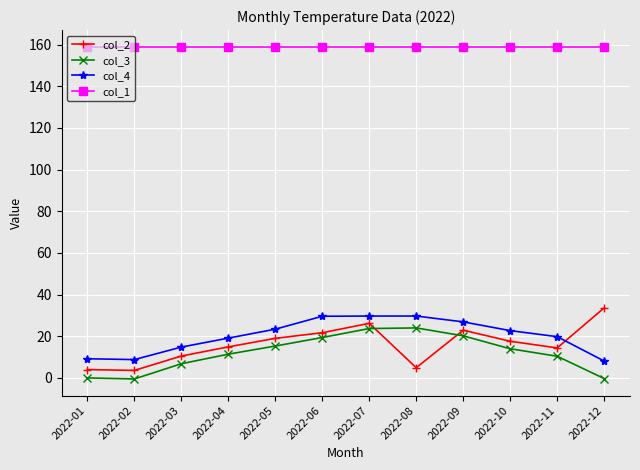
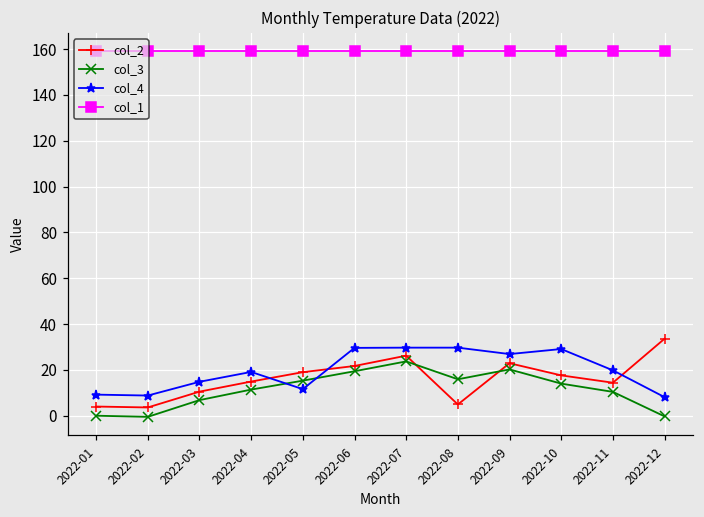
  {
    "col_2": {
      "2022-01": 4,
      "2022-02": 4,
      "2022-03": 11,
      "2022-04": 15,
      "2022-05": 19,
      "2022-06": 22,
      "2022-07": 26,
      "2022-08": 5,
      "2022-09": 23,
      "2022-10": 18,
      "2022-11": 14,
      "2022-12": 34
    },
    "col_3": {
      "2022-01": 0,
      "2022-02": -1,
      "2022-03": 7,
      "2022-04": 11,
      "2022-05": 15,
      "2022-06": 19,
      "2022-07": 24,
-     "2022-08": 24,
+     "2022-08": 16,
      "2022-09": 20,
      "2022-10": 14,
      "2022-11": 10,
      "2022-12": 0
    },
    "col_4": {
      "2022-01": 9,
      "2022-02": 9,
      "2022-03": 15,
      "2022-04": 19,
-     "2022-05": 23,
+     "2022-05": 12,
      "2022-06": 30,
      "2022-07": 30,
      "2022-08": 30,
      "2022-09": 27,
-     "2022-10": 23,
+     "2022-10": 29,
      "2022-11": 20,
      "2022-12": 8
    },
    "col_1": {
      "2022-03": 159,
      "2022-04": 159,
      "2022-05": 159,
      "2022-06": 159,
      "2022-07": 159,
      "2022-08": 159,
      "2022-09": 159,
      "2022-10": 159,
      "2022-11": 159,
      "2022-12": 159
    }
  }
